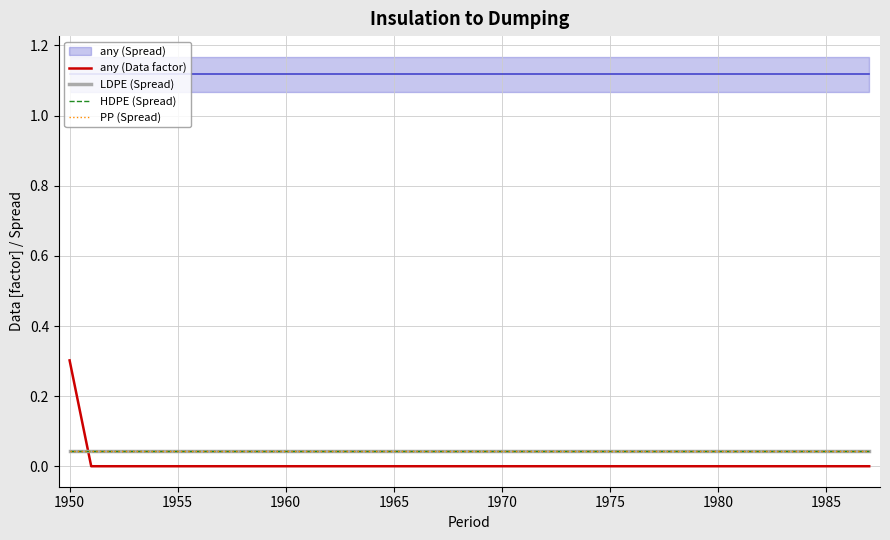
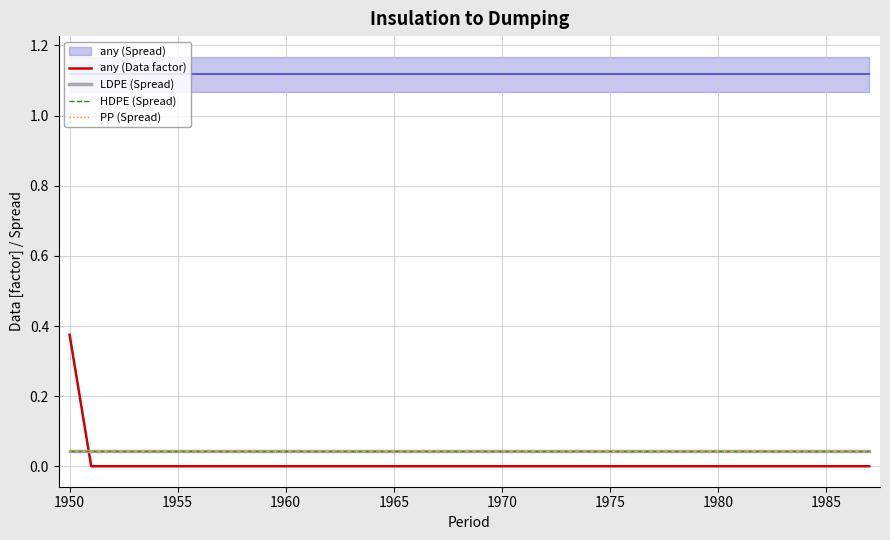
  {
    "any (Data factor)": {
-     "1950": 0.30,
+     "1950": 0.38,
      "1955": 0.00,
      "1960": 0.00,
      "1965": 0.00,
      "1970": 0.00,
      "1975": 0.00,
      "1980": 0.00,
      "1985": 0.00
    },
    "PP (Spread)": {
      "1950": 0.04,
      "1955": 0.04,
      "1960": 0.04,
      "1965": 0.04,
      "1970": 0.04,
      "1975": 0.04,
      "1980": 0.04,
      "1985": 0.04
    }
  }
